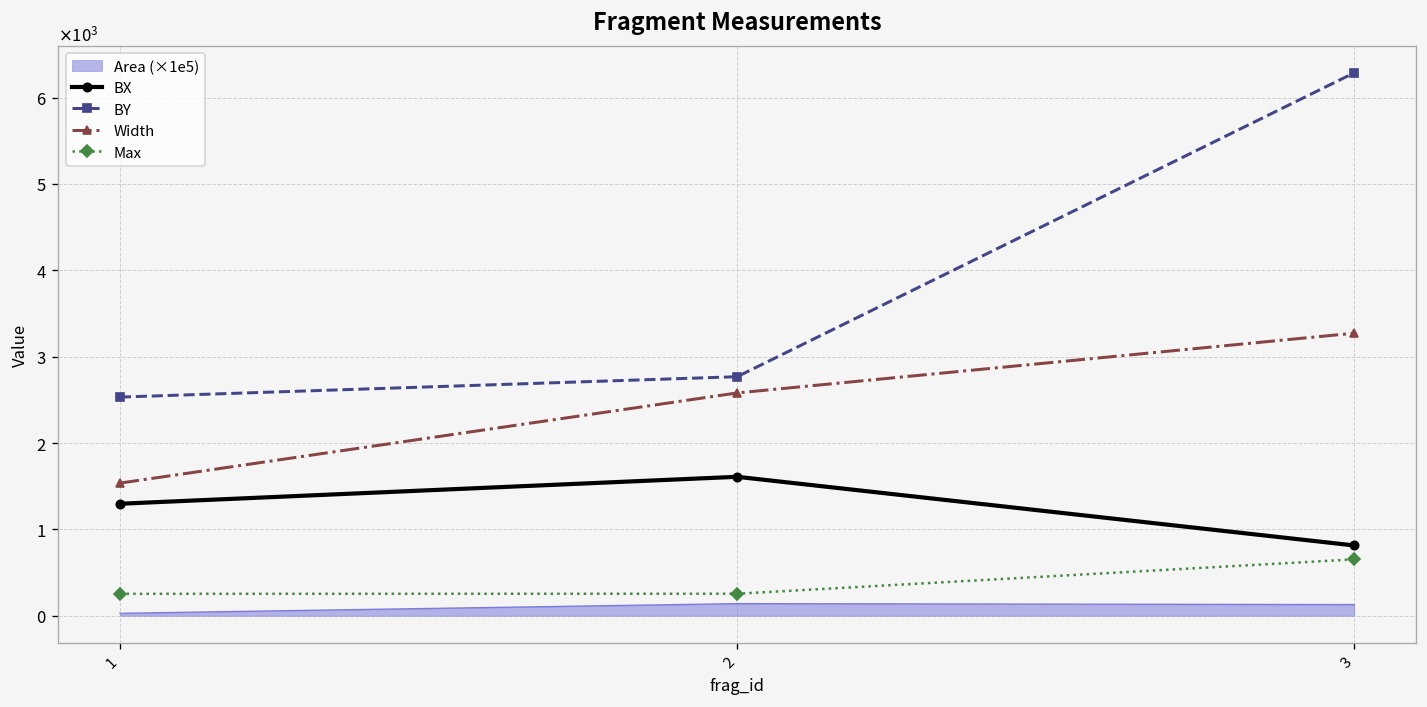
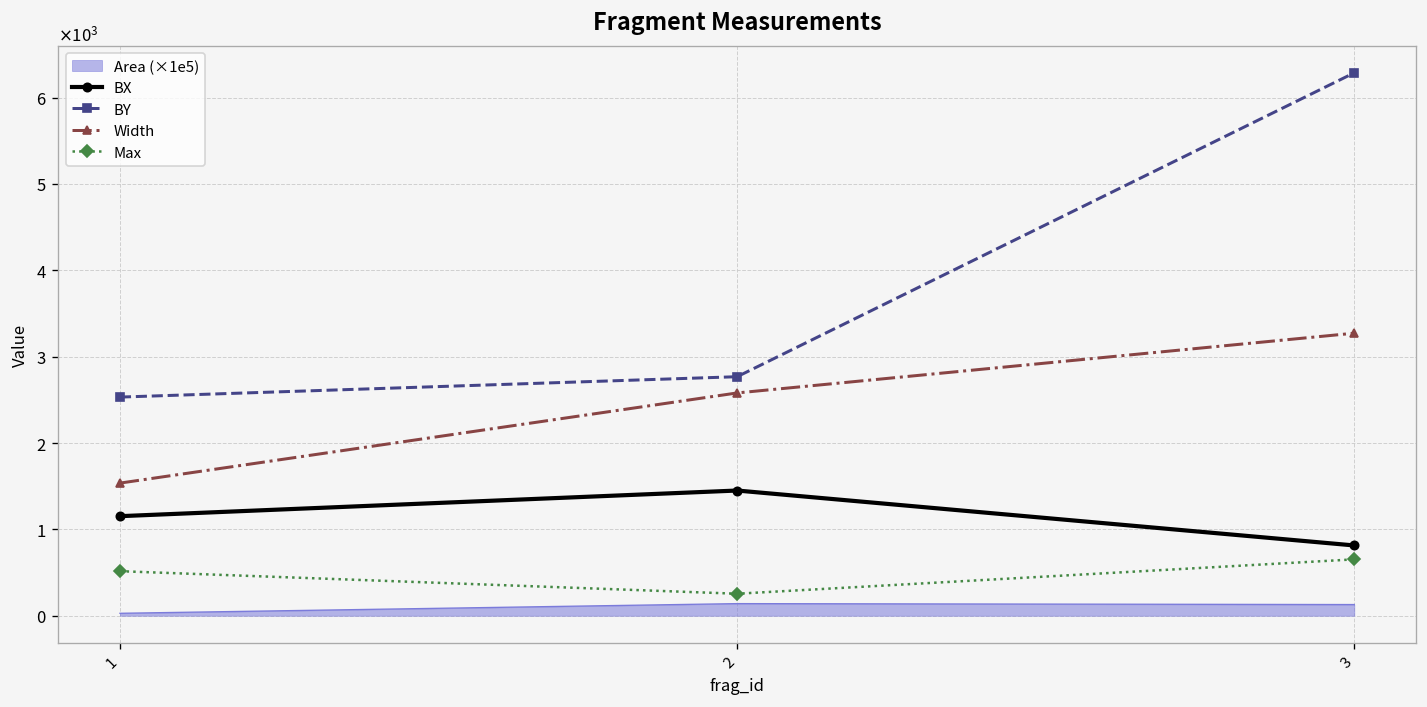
  {
    "Area (×1e5)": {
      "1": 0,
      "2": 100,
      "3": 100
    },
    "BX": {
-     "1": 1300,
-     "2": 1600,
+     "1": 1200,
+     "2": 1500,
      "3": 800
    },
    "BY": {
      "1": 2500,
      "2": 2800,
      "3": 6300
    },
    "Width": {
      "1": 1500,
      "2": 2600,
      "3": 3300
    },
    "Max": {
-     "1": 300,
+     "1": 500,
      "2": 300,
      "3": 700
    }
  }
